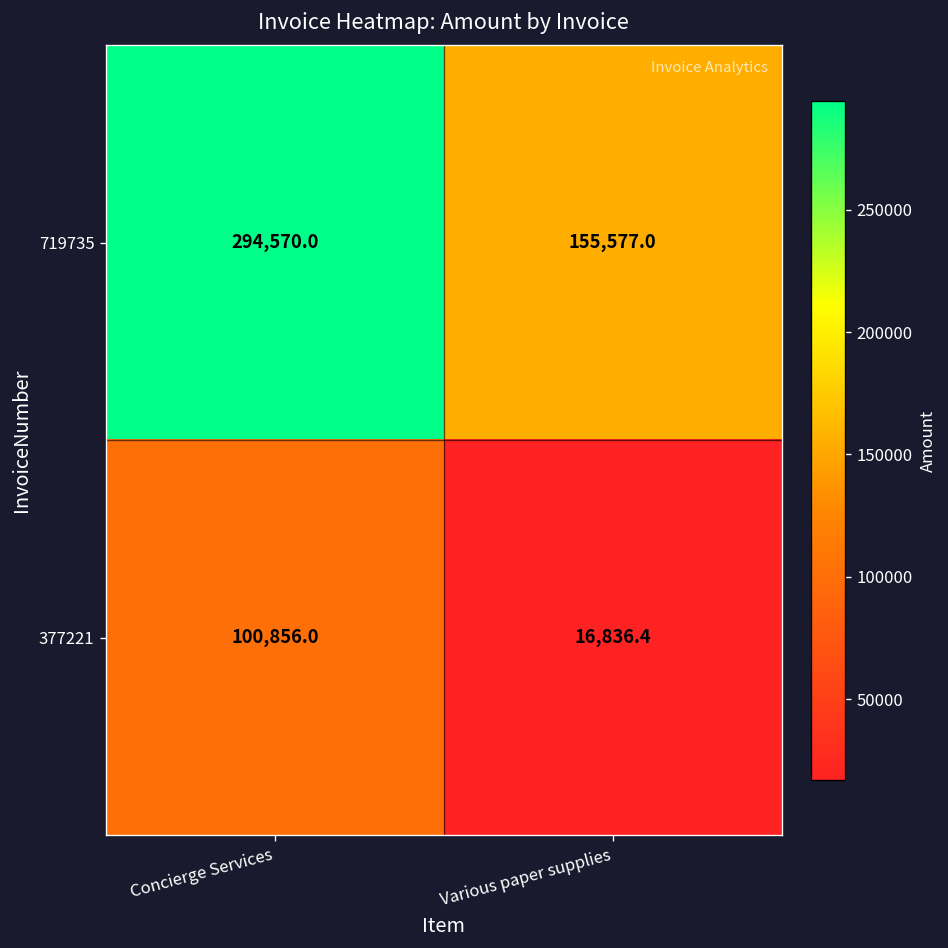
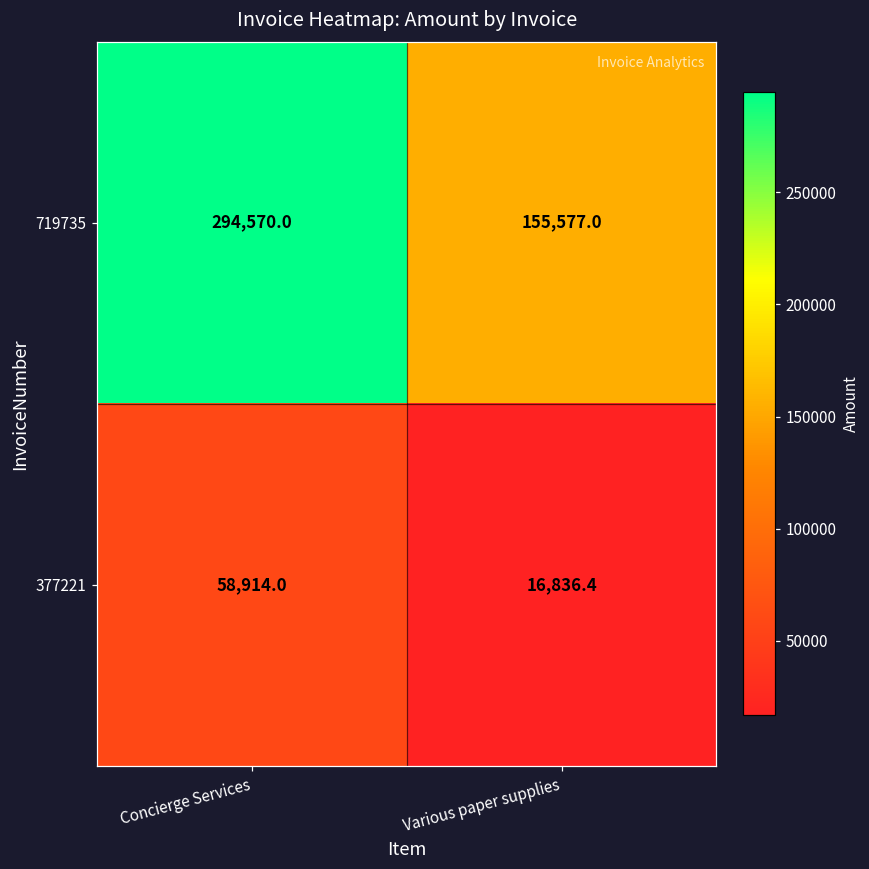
  {
    "719735": {
      "Concierge Services": "294,570.0"
    },
    "377221": {
-     "Concierge Services": "100,856.0",
+     "Concierge Services": "58,914.0",
      "Various paper supplies": "16,836.4"
    }
  }
